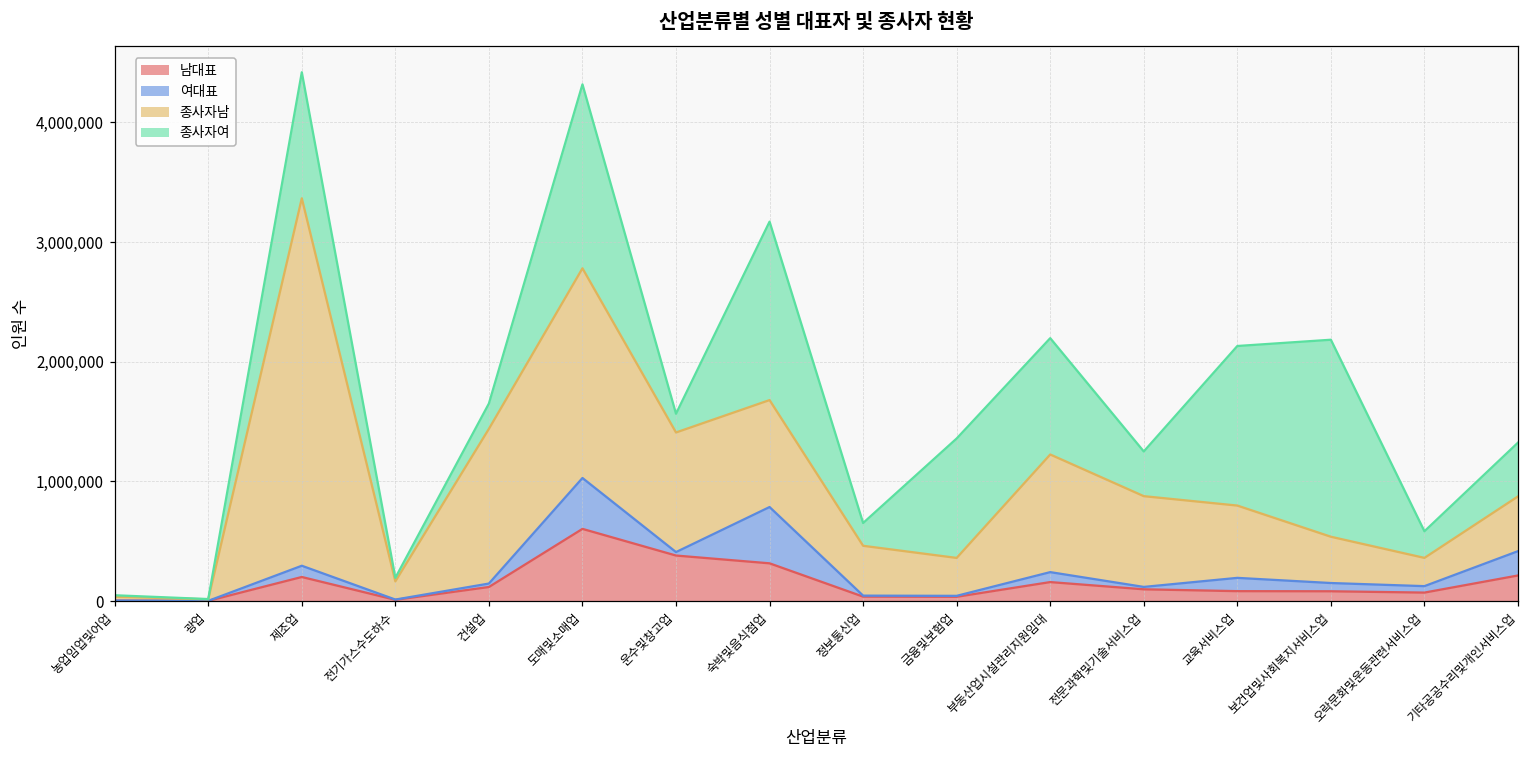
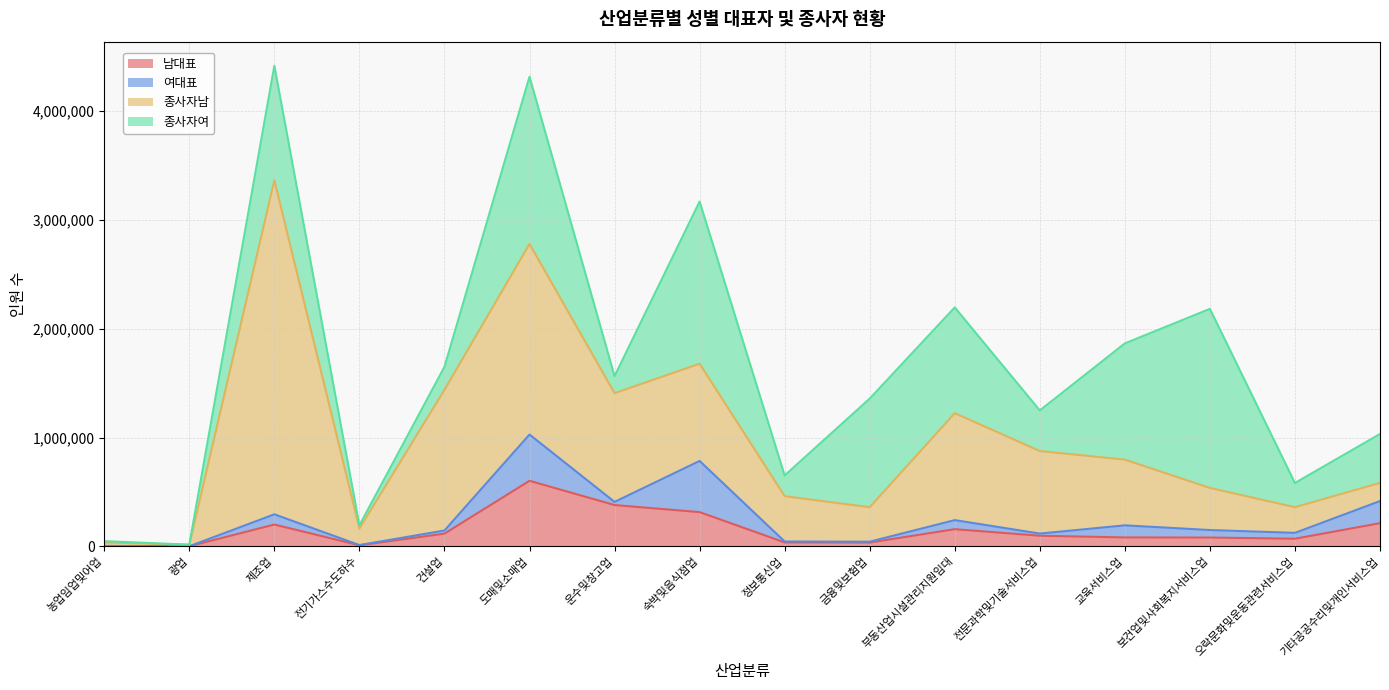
  {
    "남대표": {
      "제조업": "200,000",
      "건설업": "120,000",
      "도매및소매업": "600,000",
      "운수및창고업": "380,000",
      "숙박및음식점업": "320,000",
      "부동산업시설관리지원임대": "160,000",
      "교육서비스업": "80,000",
      "보건업및사회복지서비스업": "80,000",
      "오락문화및운동관련서비스업": "70,000",
      "기타공공수리및개인서비스업": "210,000"
    },
    "여대표": {
      "제조업": "90,000",
      "건설업": "30,000",
      "도매및소매업": "430,000",
      "운수및창고업": "30,000",
      "숙박및음식점업": "470,000",
      "부동산업시설관리지원임대": "80,000",
      "교육서비스업": "110,000",
      "보건업및사회복지서비스업": "70,000",
      "오락문화및운동관련서비스업": "50,000",
      "기타공공수리및개인서비스업": "200,000"
    },
    "종사자남": {
      "제조업": "3,070,000",
      "전기가스수도하수": "150,000",
      "건설업": "1,290,000",
      "도매및소매업": "1,750,000",
      "운수및창고업": "1,000,000",
      "숙박및음식점업": "890,000",
      "정보통신업": "420,000",
      "금융및보험업": "320,000",
      "부동산업시설관리지원임대": "980,000",
      "전문과학및기술서비스업": "760,000",
      "교육서비스업": "600,000",
      "보건업및사회복지서비스업": "390,000",
      "오락문화및운동관련서비스업": "240,000",
-     "기타공공수리및개인서비스업": "460,000"
+     "기타공공수리및개인서비스업": "170,000"
    },
    "종사자여": {
      "제조업": "1,050,000",
      "전기가스수도하수": "30,000",
      "건설업": "210,000",
      "도매및소매업": "1,540,000",
      "운수및창고업": "160,000",
      "숙박및음식점업": "1,490,000",
      "정보통신업": "190,000",
      "금융및보험업": "1,000,000",
      "부동산업시설관리지원임대": "970,000",
      "전문과학및기술서비스업": "370,000",
-     "교육서비스업": "1,330,000",
+     "교육서비스업": "1,070,000",
      "보건업및사회복지서비스업": "1,650,000",
      "오락문화및운동관련서비스업": "220,000",
      "기타공공수리및개인서비스업": "450,000"
    }
  }
